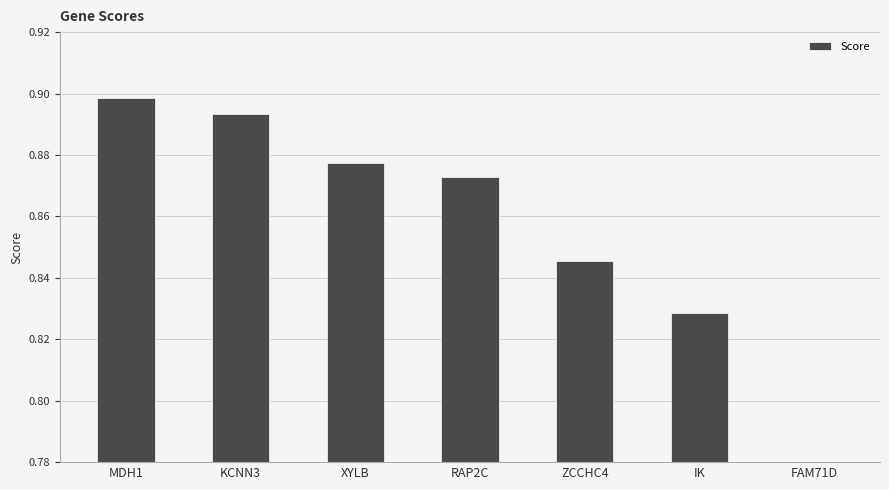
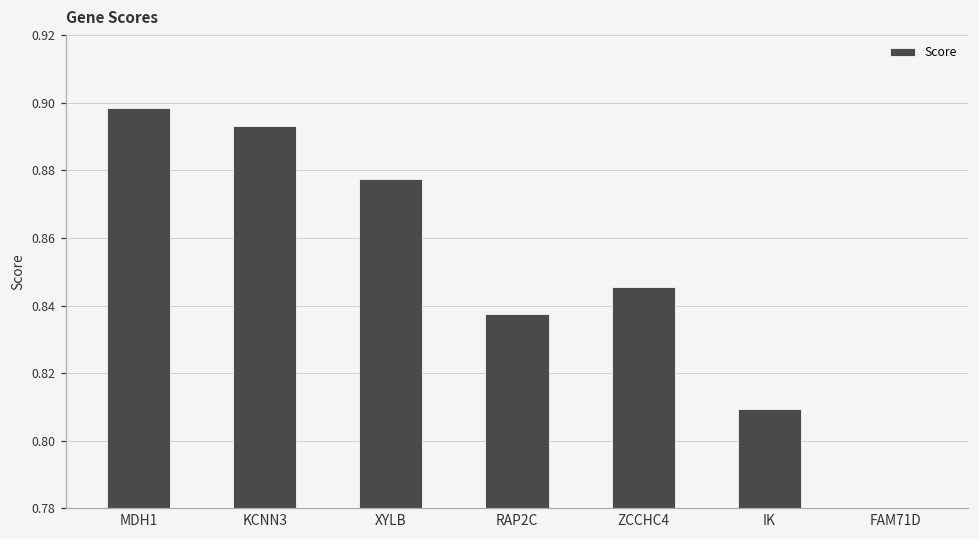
  {
    "MDH1": 0.899,
    "KCNN3": 0.893,
    "XYLB": 0.877,
-   "RAP2C": 0.873,
+   "RAP2C": 0.838,
    "ZCCHC4": 0.846,
-   "IK": 0.829,
+   "IK": 0.810,
    "FAM71D": 0.779
  }
